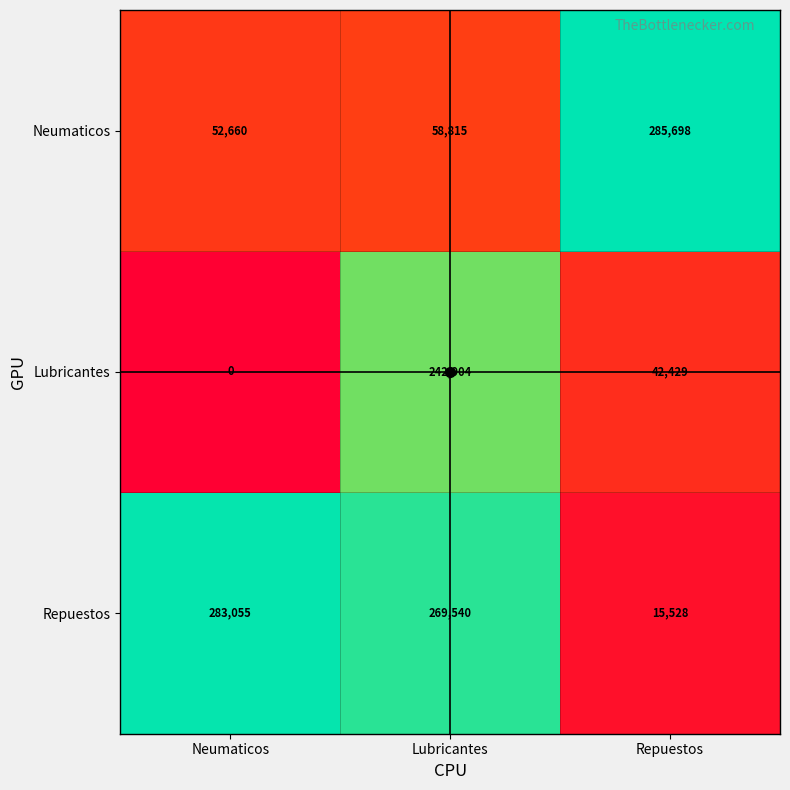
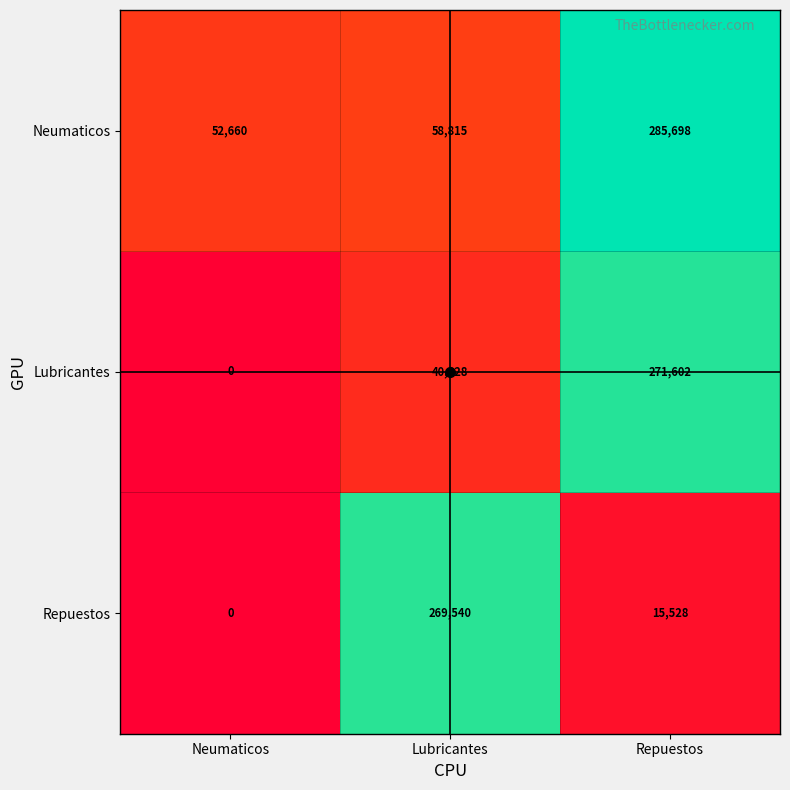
  {
    "Neumaticos": {
      "Neumaticos": "52,660",
      "Lubricantes": "58,815",
      "Repuestos": "285,698"
    },
    "Lubricantes": {
      "Neumaticos": "0",
-     "Lubricantes": "242,904",
-     "Repuestos": "42,429"
+     "Lubricantes": "40,328",
+     "Repuestos": "271,602"
    },
    "Repuestos": {
-     "Neumaticos": "283,055",
+     "Neumaticos": "0",
      "Lubricantes": "269,540",
      "Repuestos": "15,528"
    }
  }
